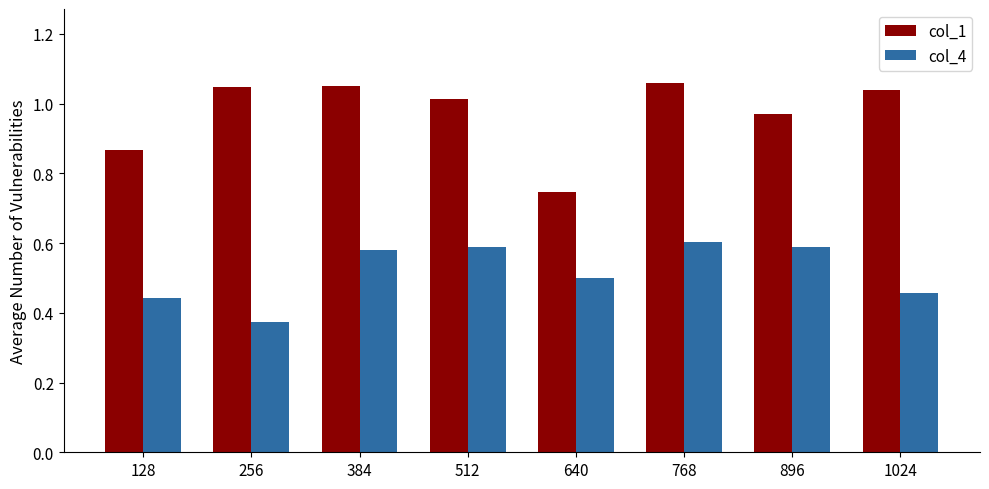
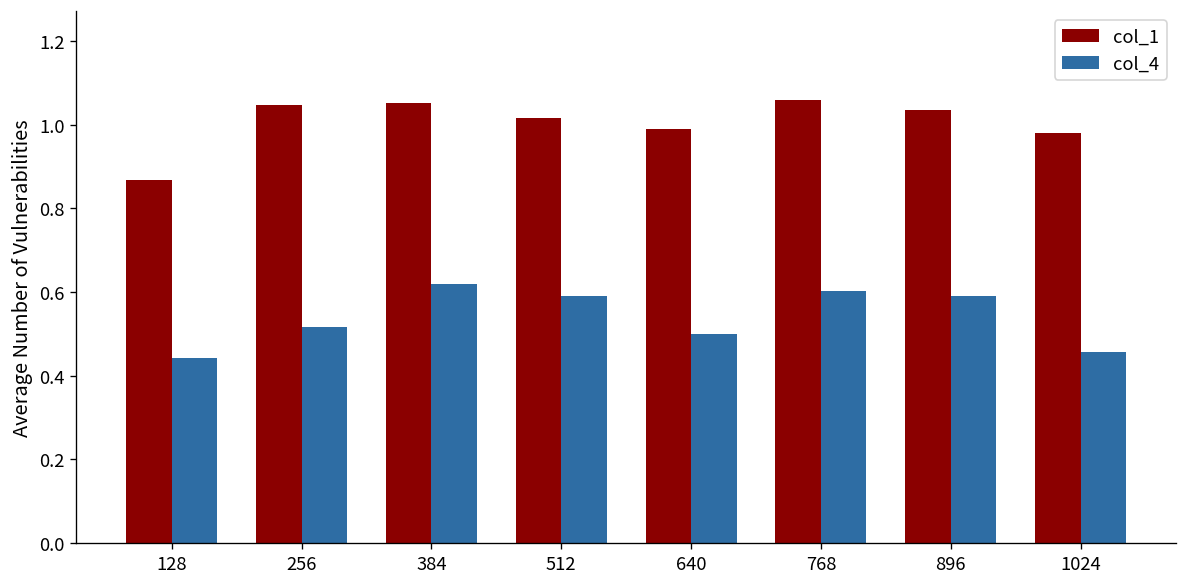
  {
    "col_1": {
      "128": 0.87,
      "256": 1.05,
      "384": 1.05,
      "512": 1.01,
-     "640": 0.75,
+     "640": 0.99,
      "768": 1.06,
-     "896": 0.97,
-     "1024": 1.04
+     "896": 1.03,
+     "1024": 0.98
    },
    "col_4": {
      "128": 0.44,
-     "256": 0.37,
-     "384": 0.58,
+     "256": 0.52,
+     "384": 0.62,
      "512": 0.59,
      "640": 0.50,
      "768": 0.60,
      "896": 0.59,
      "1024": 0.46
    }
  }
